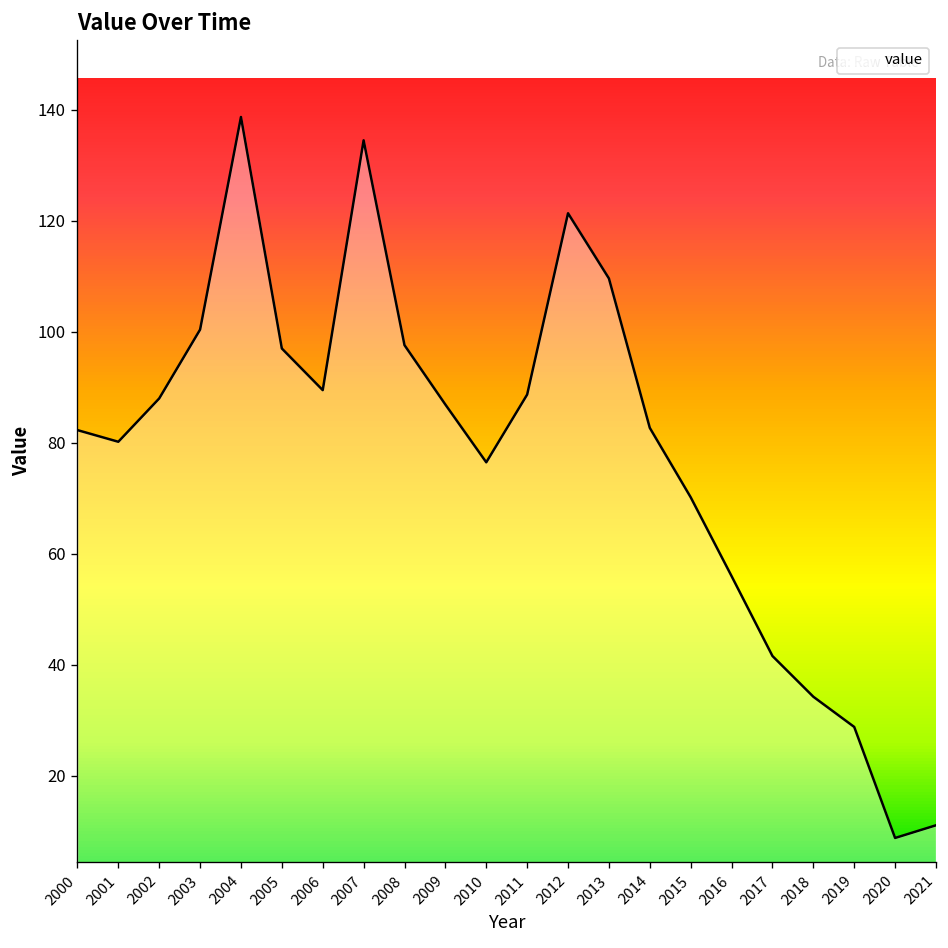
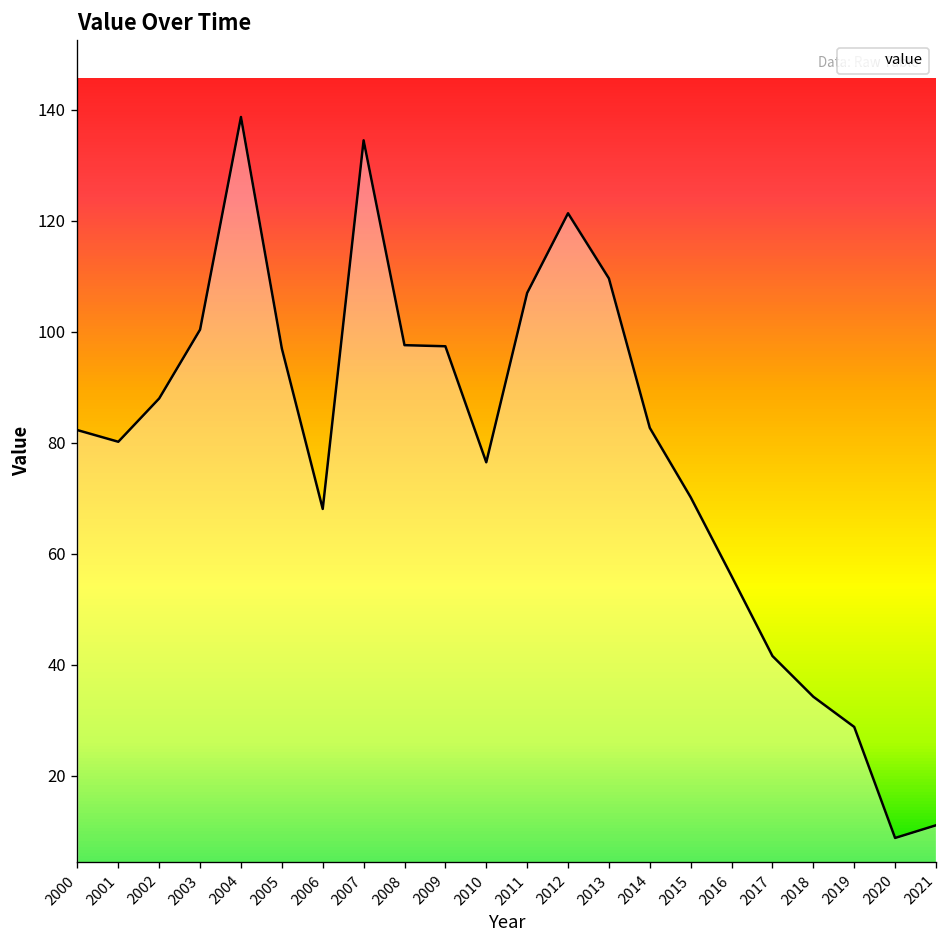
  {
    "2000": 82,
    "2001": 80,
    "2002": 88,
    "2003": 100,
    "2004": 139,
    "2005": 97,
-   "2006": 90,
+   "2006": 68,
    "2007": 135,
    "2008": 98,
-   "2009": 87,
+   "2009": 97,
    "2010": 77,
-   "2011": 89,
+   "2011": 107,
    "2012": 121,
    "2013": 110,
    "2014": 83,
    "2015": 70,
    "2016": 56,
    "2017": 42,
    "2018": 34,
    "2019": 29,
    "2020": 9,
    "2021": 11
  }
